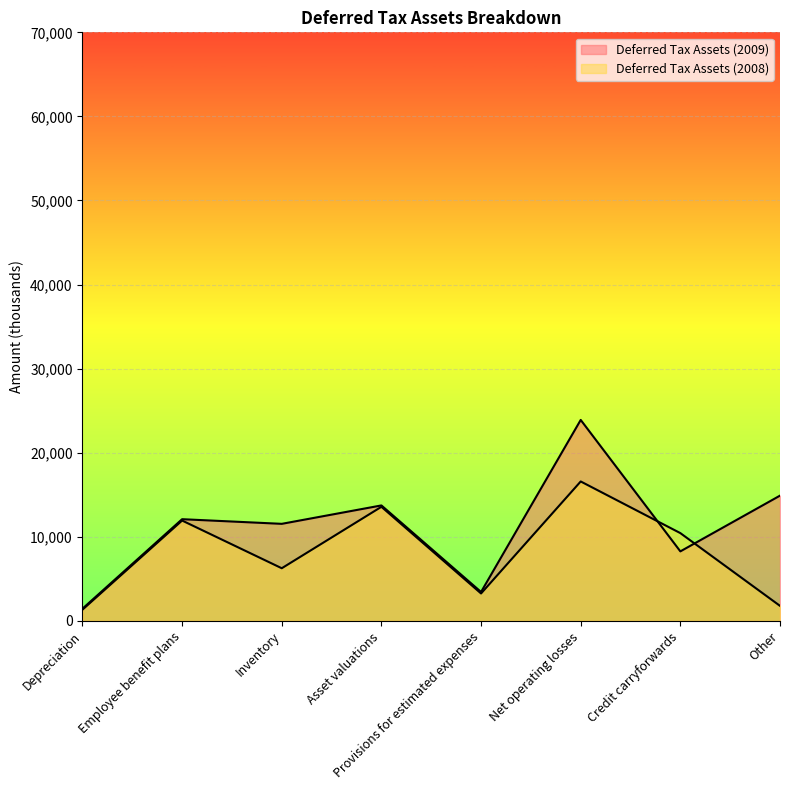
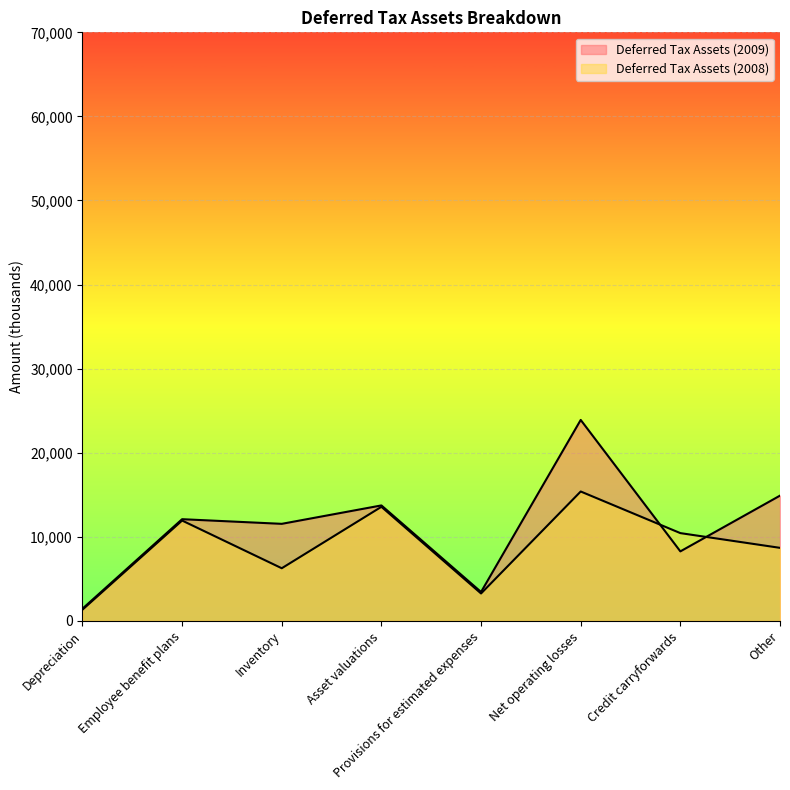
  {
    "Deferred Tax Assets (2009)": {
      "Inventory": "12,000",
      "Net operating losses": "24,000",
      "Credit carryforwards": "8,000",
      "Other": "15,000"
    },
    "Deferred Tax Assets (2008)": {
      "Inventory": "6,000",
-     "Net operating losses": "17,000",
+     "Net operating losses": "15,000",
      "Credit carryforwards": "10,000",
-     "Other": "2,000"
+     "Other": "9,000"
    }
  }
